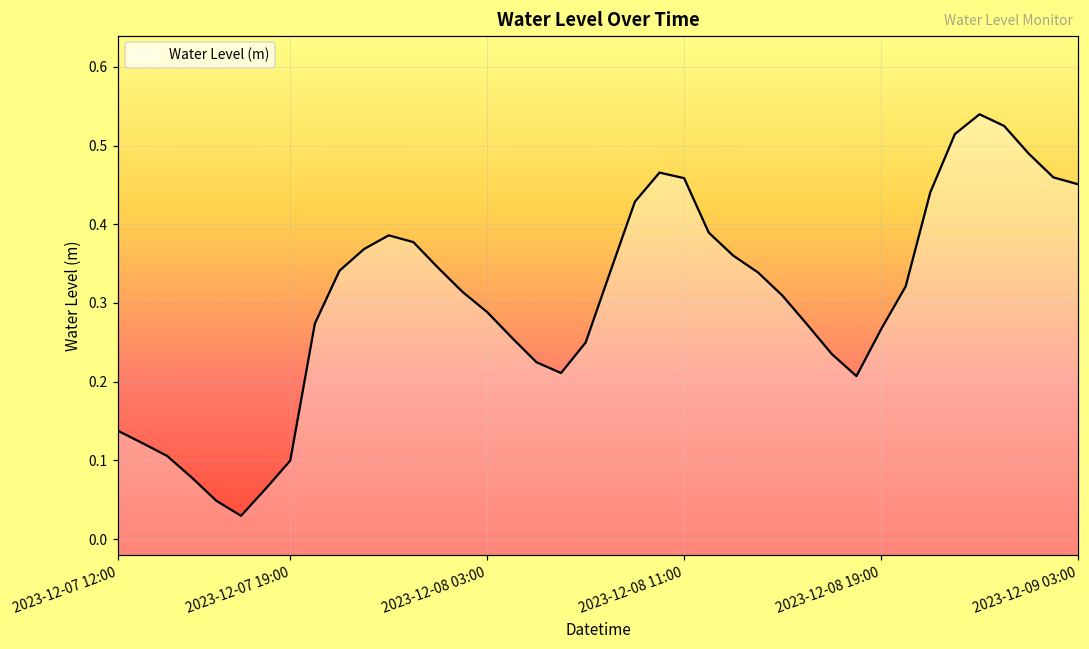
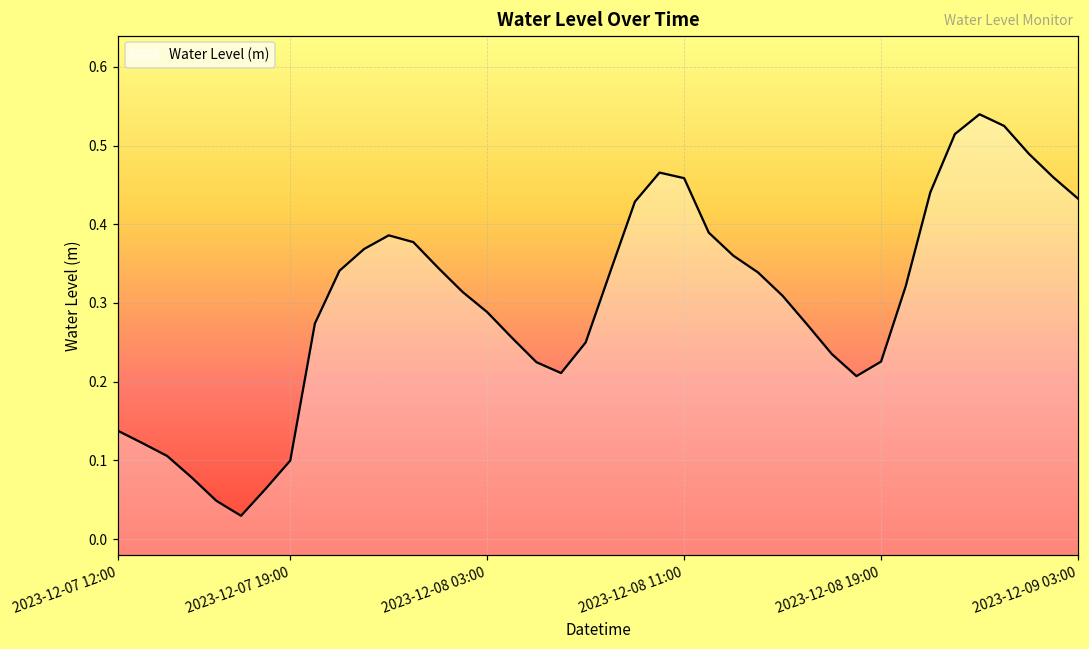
  {
    "2023-12-07 12:00": 0.14,
    "2023-12-07 19:00": 0.10,
    "2023-12-08 03:00": 0.29,
    "2023-12-08 11:00": 0.46,
-   "2023-12-08 19:00": 0.27,
-   "2023-12-09 03:00": 0.45
+   "2023-12-08 19:00": 0.23,
+   "2023-12-09 03:00": 0.43
  }
